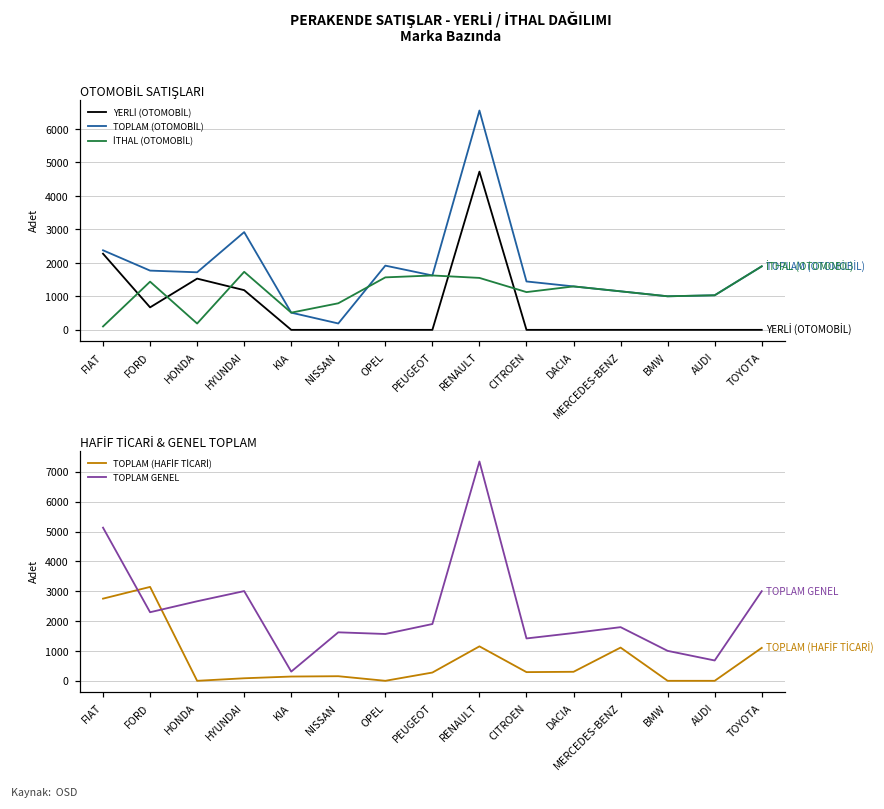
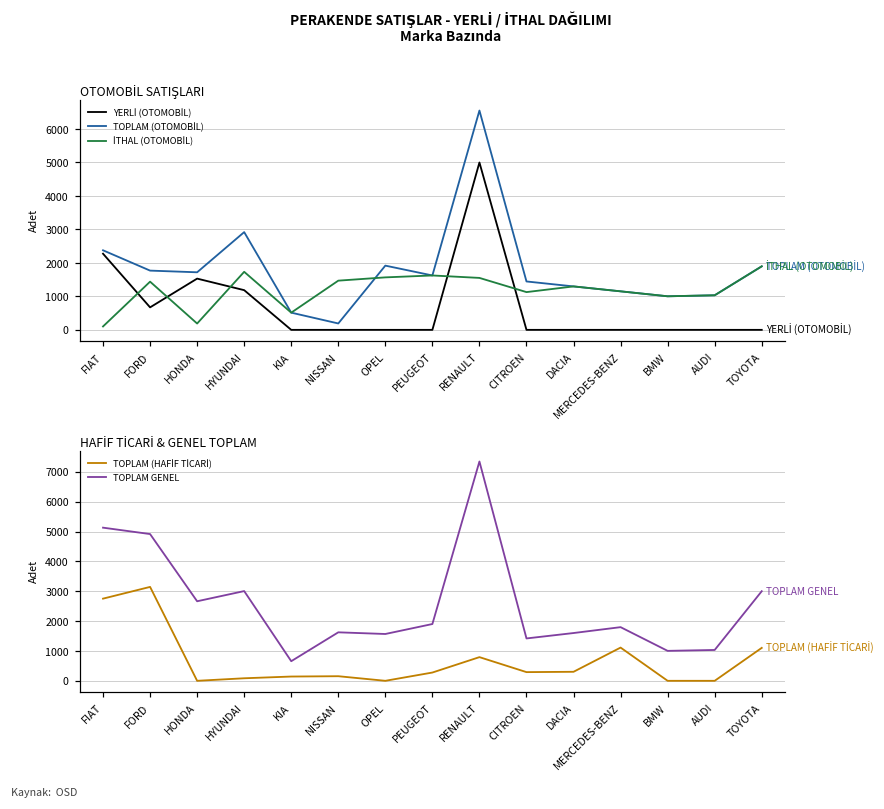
  {
    "OTOMOBİL SATIŞLARI": {
      "YERLİ (OTOMOBİL)": {
        "FIAT": 2300,
        "FORD": 700,
        "HONDA": 1500,
        "HYUNDAI": 1200,
        "KIA": 0,
        "NISSAN": 0,
        "OPEL": 0,
        "PEUGEOT": 0,
-       "RENAULT": 4700,
+       "RENAULT": 5000,
        "CITROEN": 0,
        "DACIA": 0,
        "MERCEDES-BENZ": 0,
        "BMW": 0,
        "AUDI": 0,
        "TOYOTA": 0
      },
      "TOPLAM (OTOMOBİL)": {
        "FIAT": 2400,
        "FORD": 1800,
        "HONDA": 1700,
        "HYUNDAI": 2900,
        "NISSAN": 200,
        "OPEL": 1900,
        "RENAULT": 6600,
        "CITROEN": 1400
      },
      "İTHAL (OTOMOBİL)": {
        "FIAT": 100,
        "FORD": 1400,
        "HONDA": 200,
        "HYUNDAI": 1700,
-       "NISSAN": 800,
+       "NISSAN": 1500,
        "OPEL": 1600,
        "RENAULT": 1600,
        "CITROEN": 1100
      }
    },
    "HAFİF TİCARİ & GENEL TOPLAM": {
      "TOPLAM (HAFİF TİCARİ)": {
        "FIAT": 2800,
        "FORD": 3100,
        "HONDA": 0,
        "HYUNDAI": 100,
        "KIA": 100,
        "NISSAN": 200,
        "OPEL": 0,
        "PEUGEOT": 300,
-       "RENAULT": 1200,
+       "RENAULT": 800,
        "CITROEN": 300,
        "DACIA": 300,
        "MERCEDES-BENZ": 1100,
        "BMW": 0,
        "AUDI": 0,
        "TOYOTA": 1100
      },
      "TOPLAM GENEL": {
        "FIAT": 5100,
-       "FORD": 2300,
+       "FORD": 4900,
        "HONDA": 2700,
        "HYUNDAI": 3000,
-       "KIA": 300,
+       "KIA": 700,
        "NISSAN": 1600,
        "OPEL": 1600,
        "PEUGEOT": 1900,
        "RENAULT": 7300,
        "CITROEN": 1400,
        "DACIA": 1600,
        "MERCEDES-BENZ": 1800,
        "BMW": 1000,
-       "AUDI": 700,
+       "AUDI": 1000,
        "TOYOTA": 3000
      }
    }
  }
